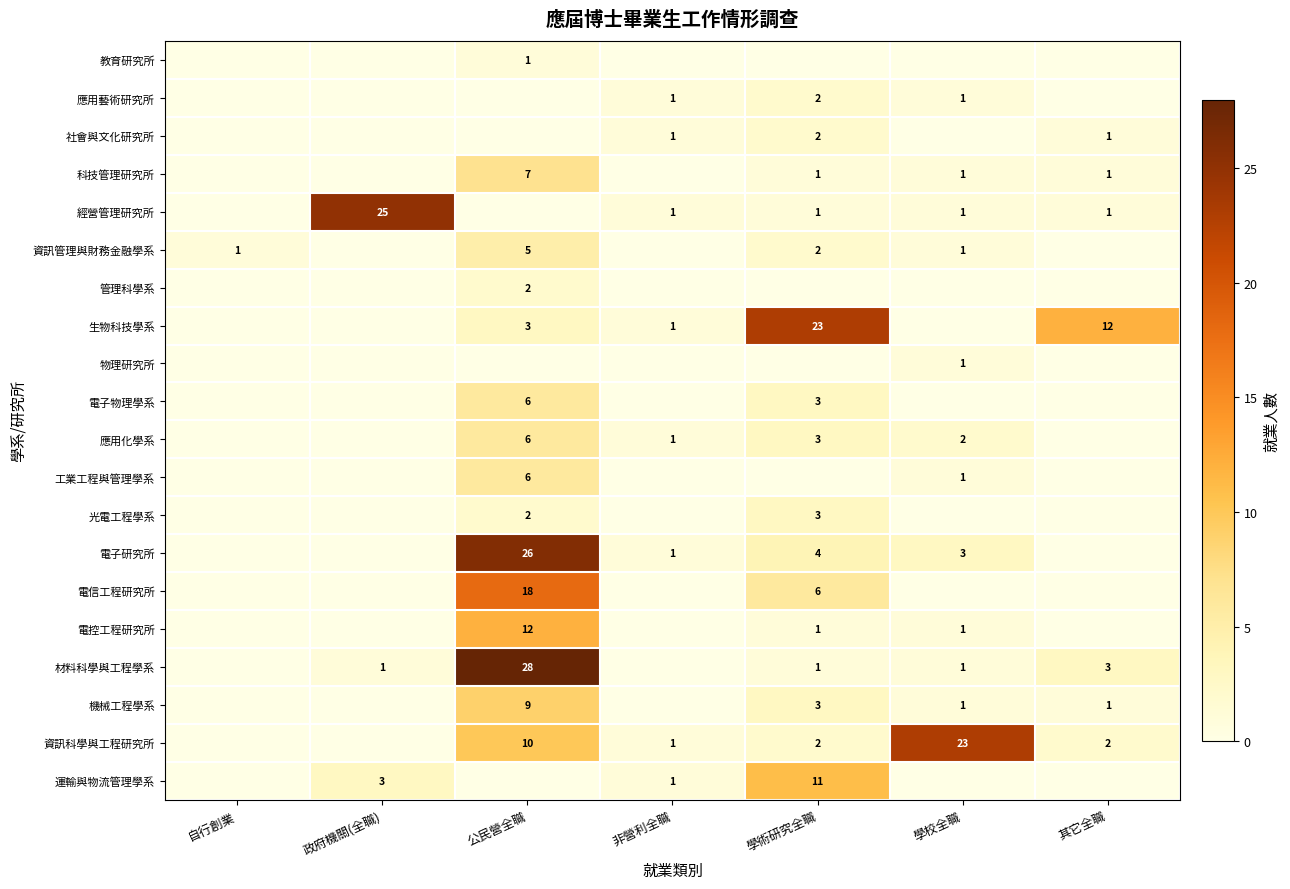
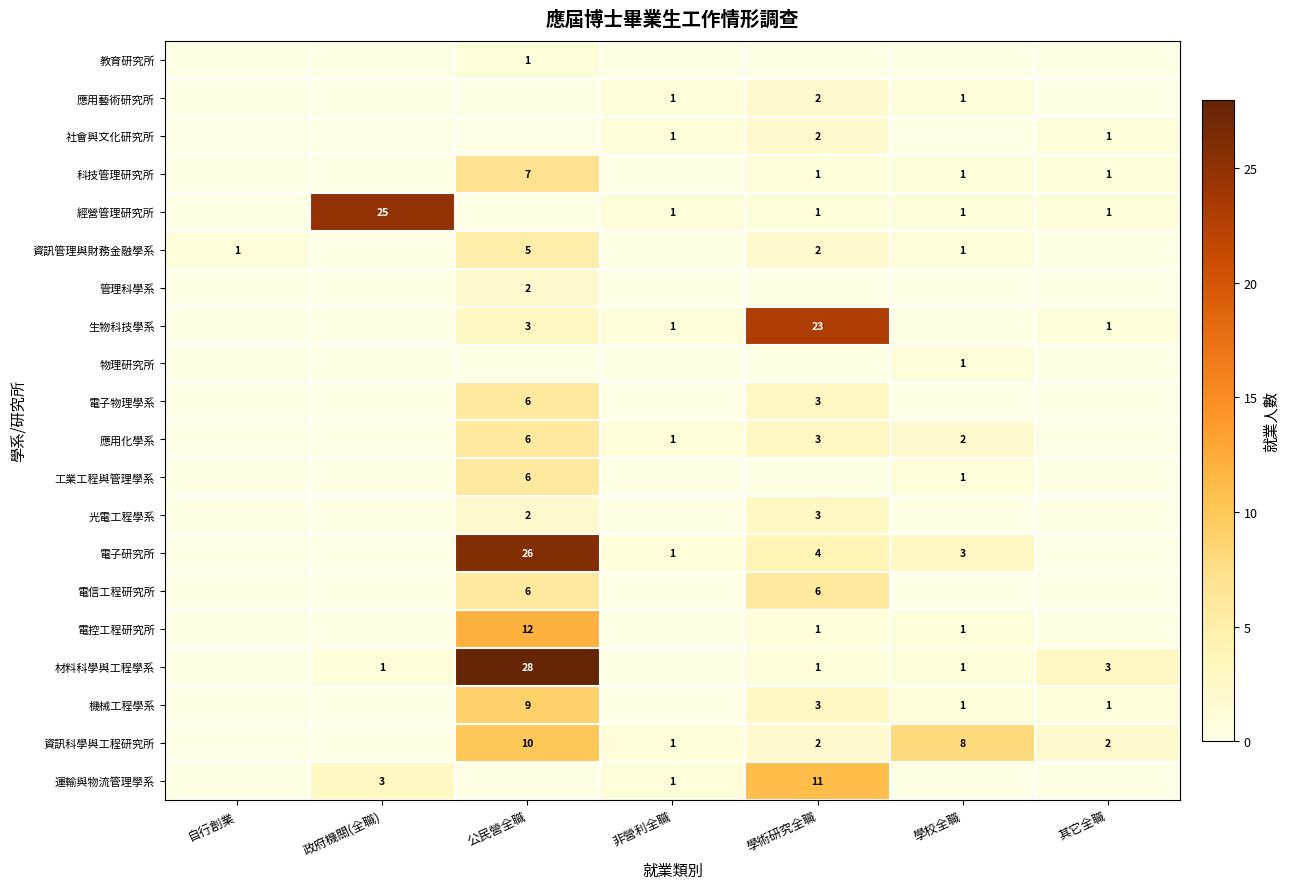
  {
    "教育研究所": {
      "公民營全職": 1
    },
    "應用藝術研究所": {
      "非營利全職": 1,
      "學術研究全職": 2,
      "學校全職": 1
    },
    "社會與文化研究所": {
      "非營利全職": 1,
      "學術研究全職": 2,
      "其它全職": 1
    },
    "科技管理研究所": {
      "公民營全職": 7,
      "學術研究全職": 1,
      "學校全職": 1,
      "其它全職": 1
    },
    "經營管理研究所": {
      "政府機關(全職)": 25,
      "非營利全職": 1,
      "學術研究全職": 1,
      "學校全職": 1,
      "其它全職": 1
    },
    "資訊管理與財務金融學系": {
      "自行創業": 1,
      "公民營全職": 5,
      "學術研究全職": 2,
      "學校全職": 1
    },
    "管理科學系": {
      "公民營全職": 2
    },
    "生物科技學系": {
      "公民營全職": 3,
      "非營利全職": 1,
      "學術研究全職": 23,
-     "其它全職": 12
+     "其它全職": 1
    },
    "物理研究所": {
      "學校全職": 1
    },
    "電子物理學系": {
      "公民營全職": 6,
      "學術研究全職": 3
    },
    "應用化學系": {
      "公民營全職": 6,
      "非營利全職": 1,
      "學術研究全職": 3,
      "學校全職": 2
    },
    "工業工程與管理學系": {
      "公民營全職": 6,
      "學校全職": 1
    },
    "光電工程學系": {
      "公民營全職": 2,
      "學術研究全職": 3
    },
    "電子研究所": {
      "公民營全職": 26,
      "非營利全職": 1,
      "學術研究全職": 4,
      "學校全職": 3
    },
    "電信工程研究所": {
-     "公民營全職": 18,
+     "公民營全職": 6,
      "學術研究全職": 6
    },
    "電控工程研究所": {
      "公民營全職": 12,
      "學術研究全職": 1,
      "學校全職": 1
    },
    "材料科學與工程學系": {
      "政府機關(全職)": 1,
      "公民營全職": 28,
      "學術研究全職": 1,
      "學校全職": 1,
      "其它全職": 3
    },
    "機械工程學系": {
      "公民營全職": 9,
      "學術研究全職": 3,
      "學校全職": 1,
      "其它全職": 1
    },
    "資訊科學與工程研究所": {
      "公民營全職": 10,
      "非營利全職": 1,
      "學術研究全職": 2,
-     "學校全職": 23,
+     "學校全職": 8,
      "其它全職": 2
    },
    "運輸與物流管理學系": {
      "政府機關(全職)": 3,
      "非營利全職": 1,
      "學術研究全職": 11
    }
  }
